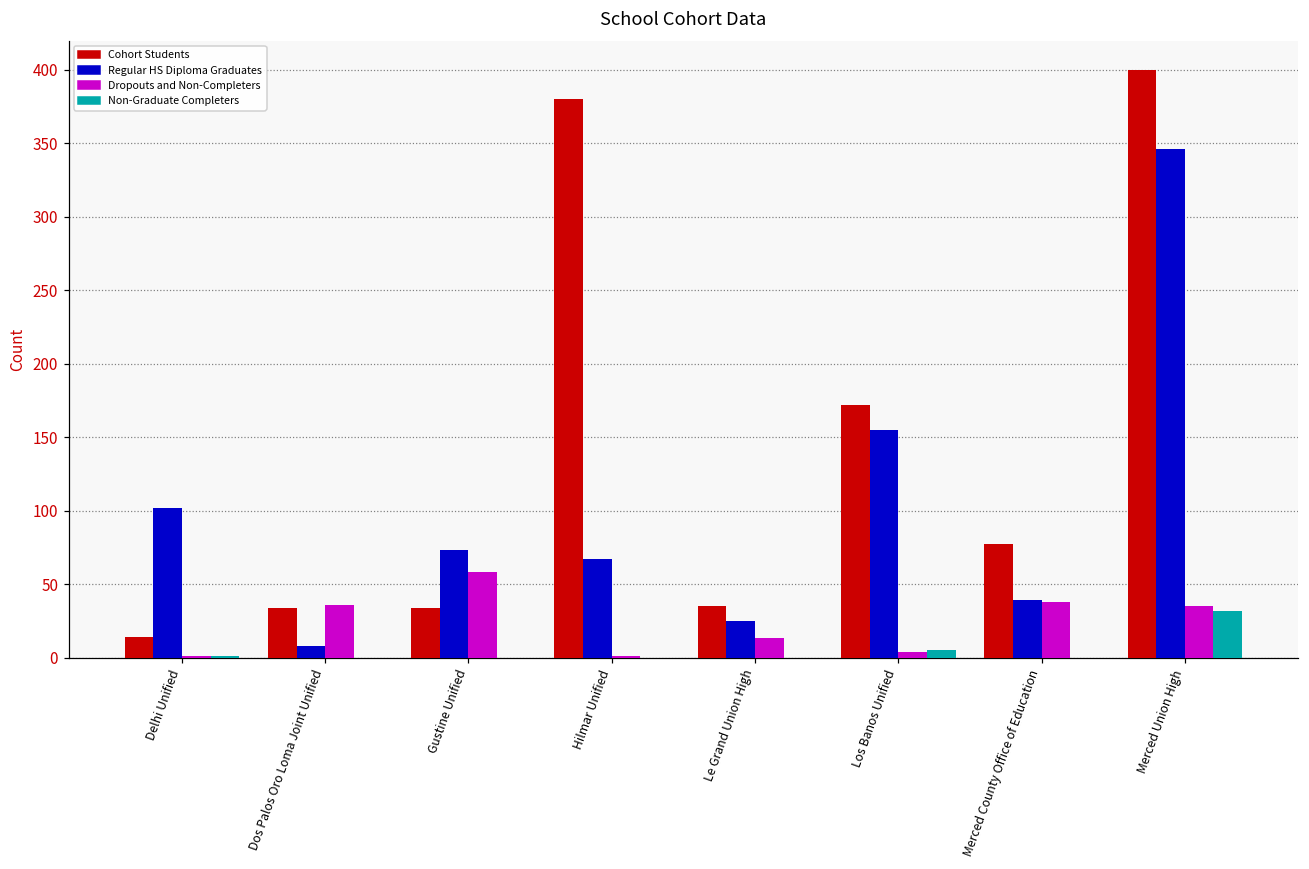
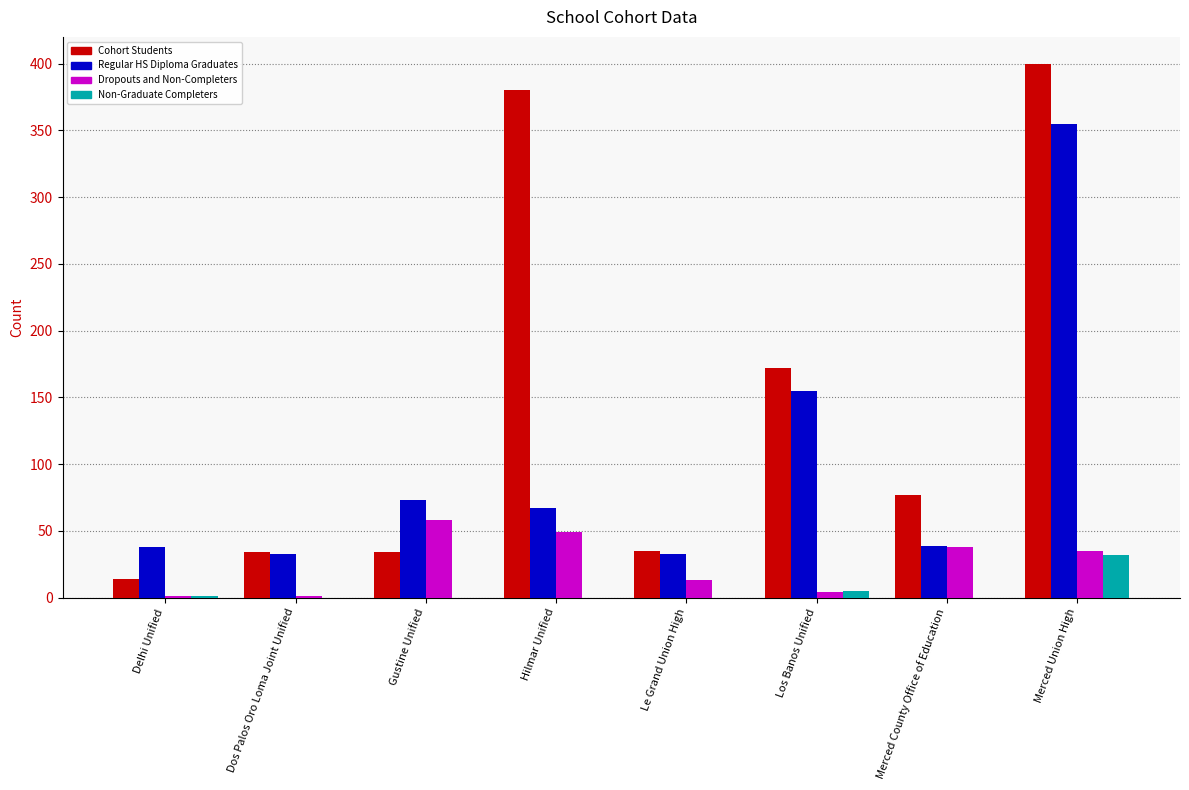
  {
    "Cohort Students": {
      "Delhi Unified": 14,
      "Dos Palos Oro Loma Joint Unified": 34,
      "Gustine Unified": 34,
      "Hilmar Unified": 380,
      "Le Grand Union High": 35,
      "Los Banos Unified": 172,
      "Merced County Office of Education": 77,
      "Merced Union High": 400
    },
    "Regular HS Diploma Graduates": {
-     "Delhi Unified": 102,
-     "Dos Palos Oro Loma Joint Unified": 8,
+     "Delhi Unified": 38,
+     "Dos Palos Oro Loma Joint Unified": 33,
      "Gustine Unified": 73,
      "Hilmar Unified": 67,
-     "Le Grand Union High": 25,
+     "Le Grand Union High": 33,
      "Los Banos Unified": 155,
      "Merced County Office of Education": 39,
-     "Merced Union High": 346
+     "Merced Union High": 355
    },
    "Dropouts and Non-Completers": {
-     "Dos Palos Oro Loma Joint Unified": 36,
+     "Dos Palos Oro Loma Joint Unified": 1,
      "Gustine Unified": 58,
-     "Hilmar Unified": 1,
+     "Hilmar Unified": 49,
      "Le Grand Union High": 13,
      "Los Banos Unified": 4,
      "Merced County Office of Education": 38,
      "Merced Union High": 35
    },
    "Non-Graduate Completers": {
      "Dos Palos Oro Loma Joint Unified": 0,
      "Gustine Unified": 0,
      "Hilmar Unified": 0,
      "Le Grand Union High": 0,
      "Los Banos Unified": 5,
      "Merced County Office of Education": 0,
      "Merced Union High": 32
    }
  }
